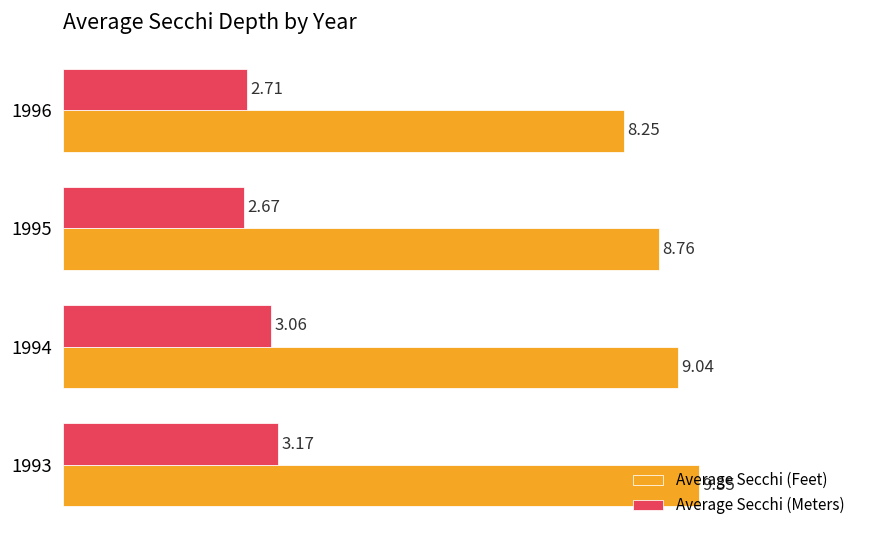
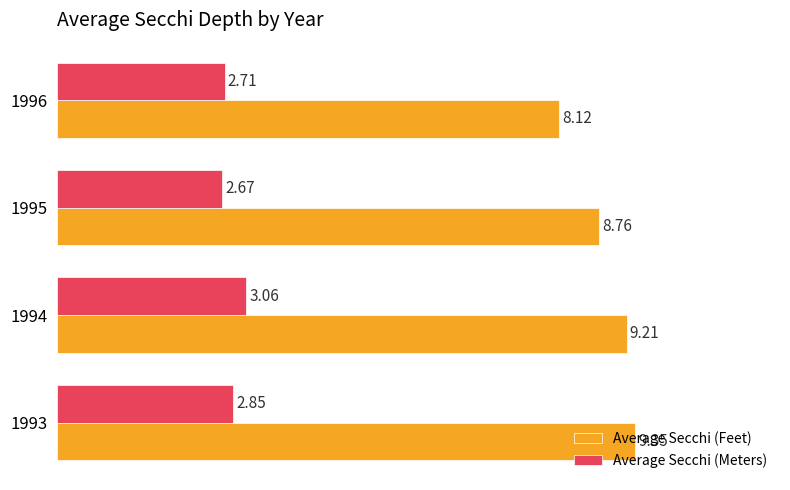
  {
    "Average Secchi (Feet)": {
-     "1996": 8.25,
+     "1996": 8.12,
      "1995": 8.76,
-     "1994": 9.04,
+     "1994": 9.21,
      "1993": 9.35
    },
    "Average Secchi (Meters)": {
      "1996": 2.71,
      "1995": 2.67,
      "1994": 3.06,
-     "1993": 3.17
+     "1993": 2.85
    }
  }
